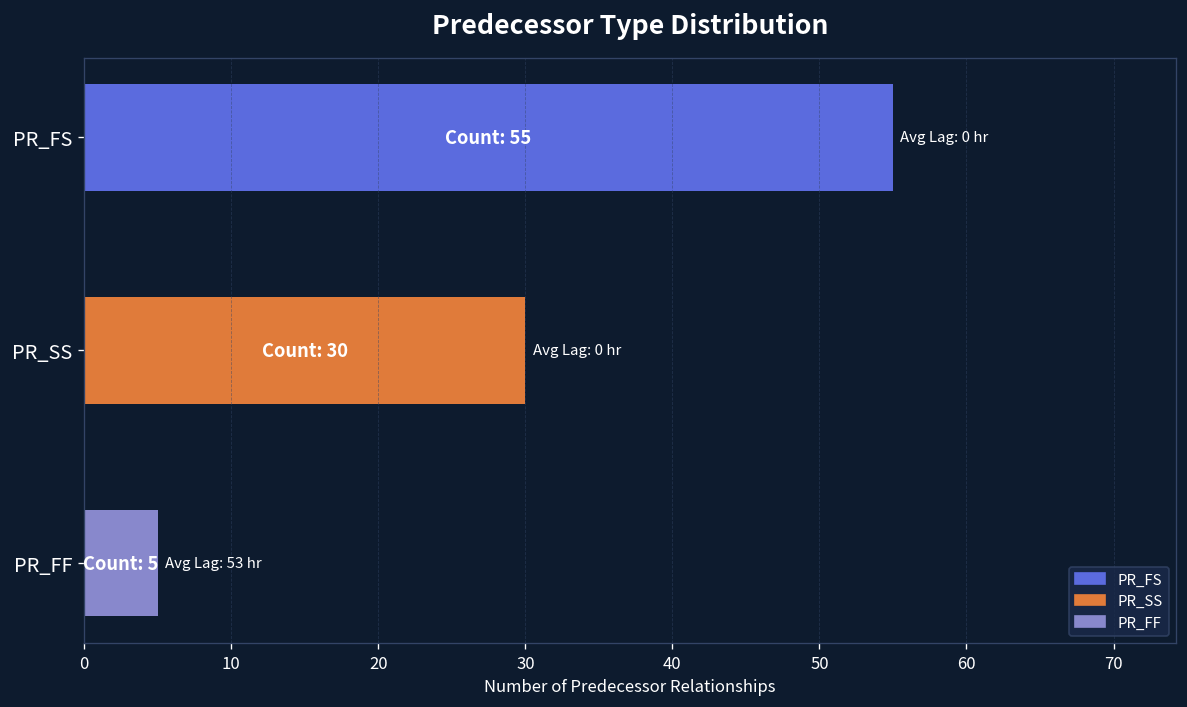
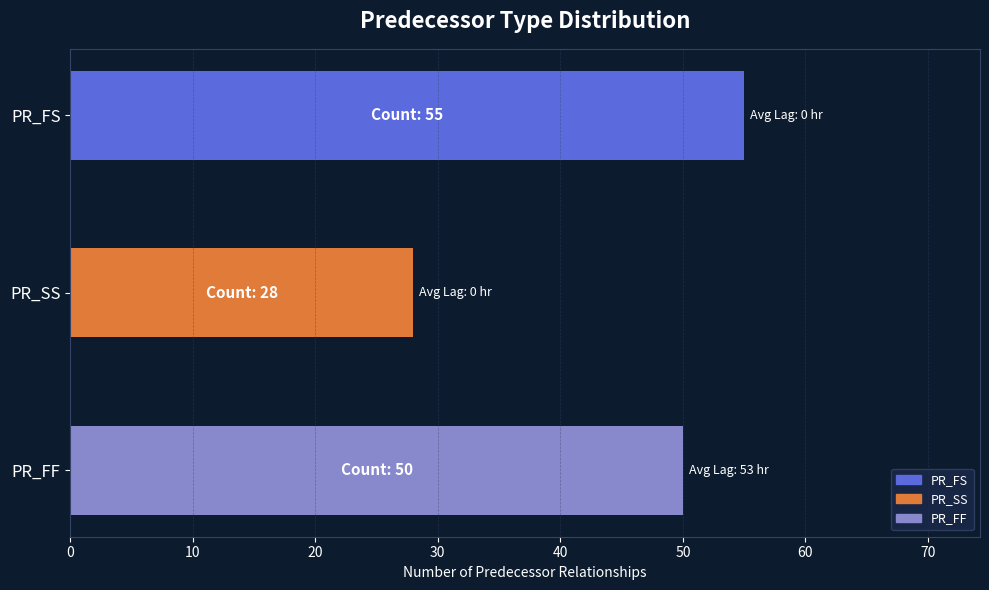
  {
    "PR_FS": 55,
-   "PR_SS": 30,
-   "PR_FF": 5
+   "PR_SS": 28,
+   "PR_FF": 50
  }
